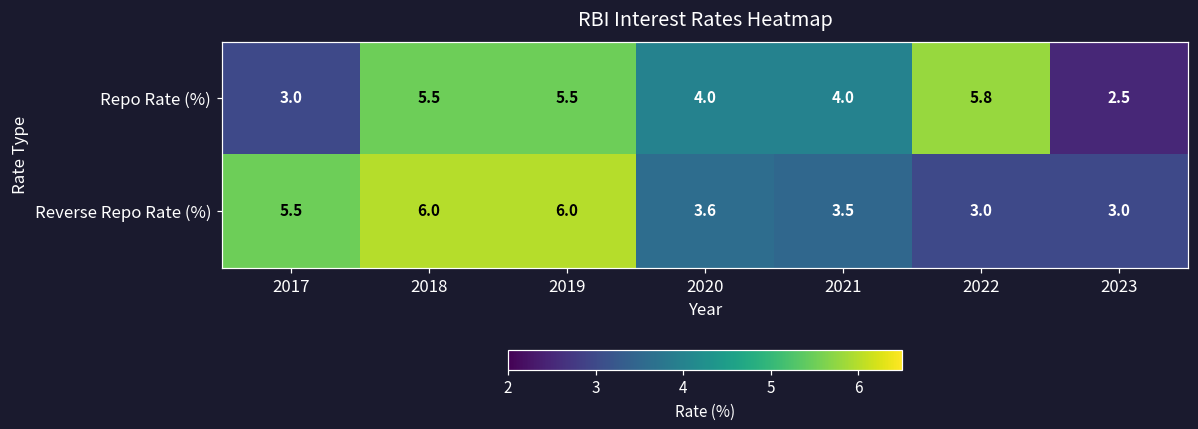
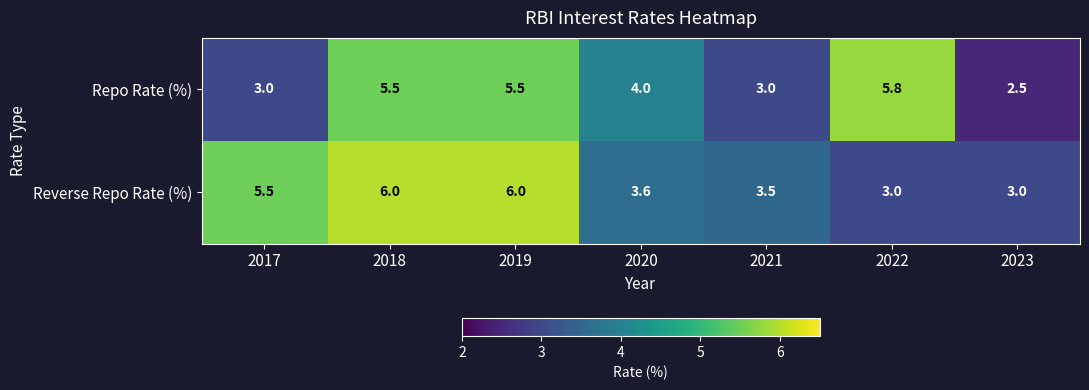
  {
    "Repo Rate (%)": {
      "2017": 3.0,
      "2018": 5.5,
      "2019": 5.5,
      "2020": 4.0,
-     "2021": 4.0,
+     "2021": 3.0,
      "2022": 5.8,
      "2023": 2.5
    },
    "Reverse Repo Rate (%)": {
      "2017": 5.5,
      "2018": 6.0,
      "2019": 6.0,
      "2020": 3.6,
      "2021": 3.5,
      "2022": 3.0,
      "2023": 3.0
    }
  }
